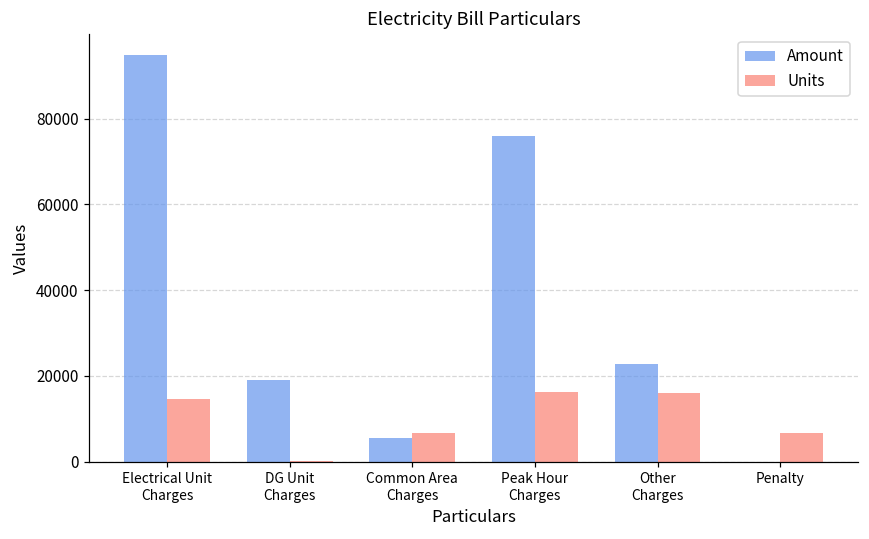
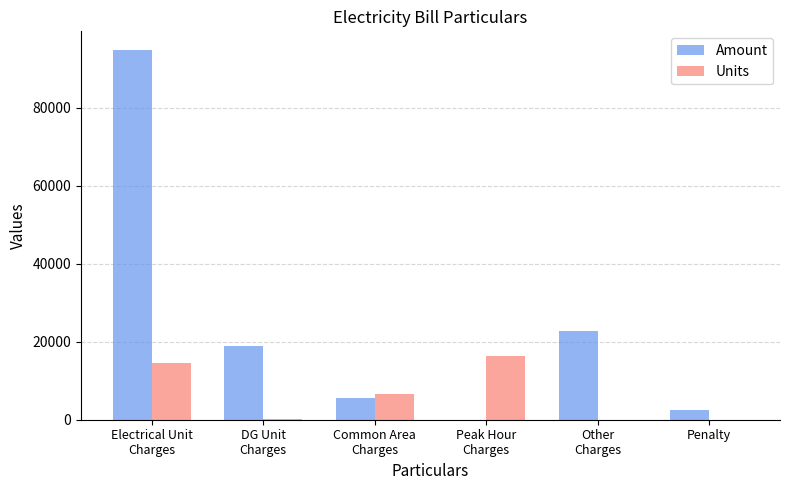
  {
    "Amount": {
      "Electrical Unit Charges": 95000,
      "DG Unit Charges": 19000,
      "Common Area Charges": 6000,
-     "Peak Hour Charges": 76000,
+     "Peak Hour Charges": 0,
      "Other Charges": 23000,
-     "Penalty": 0
+     "Penalty": 2000
    },
    "Units": {
      "Electrical Unit Charges": 15000,
      "Common Area Charges": 7000,
      "Peak Hour Charges": 16000,
-     "Other Charges": 16000,
-     "Penalty": 7000
+     "Other Charges": 0,
+     "Penalty": 0
    }
  }
